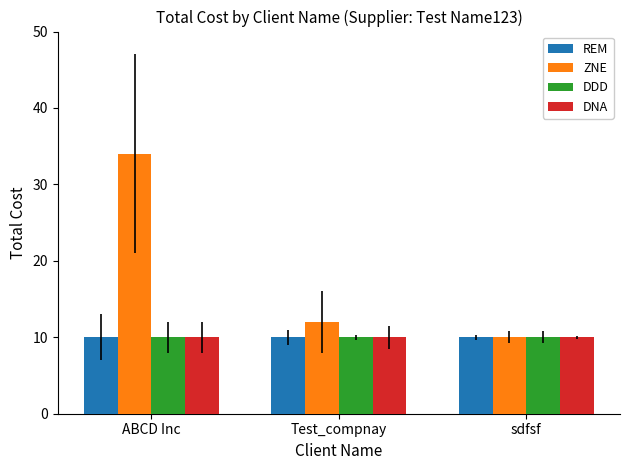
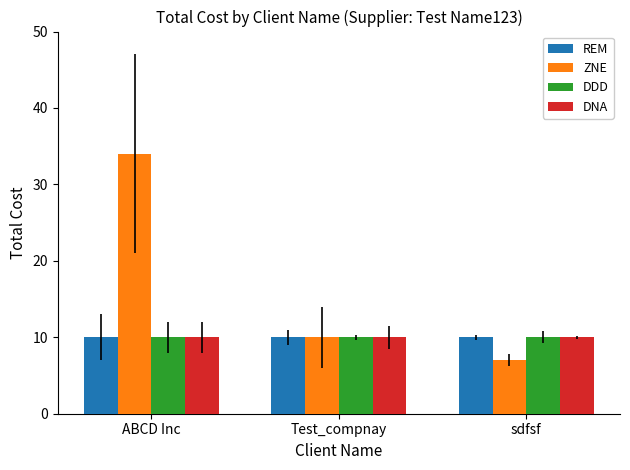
  {
    "REM": {
      "ABCD Inc": 10,
      "Test_compnay": 10,
      "sdfsf": 10
    },
    "ZNE": {
      "ABCD Inc": 34,
-     "Test_compnay": 12,
-     "sdfsf": 10
+     "Test_compnay": 10,
+     "sdfsf": 7
    },
    "DDD": {
      "ABCD Inc": 10,
      "Test_compnay": 10,
      "sdfsf": 10
    },
    "DNA": {
      "ABCD Inc": 10,
      "Test_compnay": 10,
      "sdfsf": 10
    }
  }
